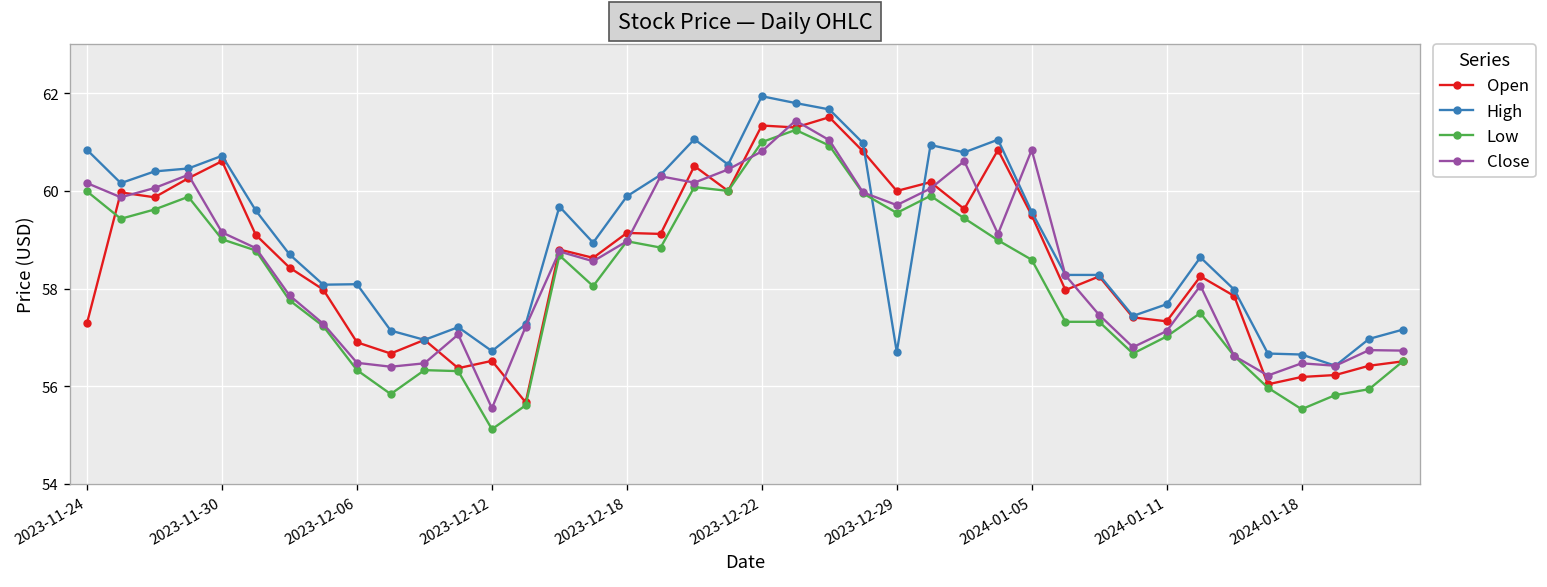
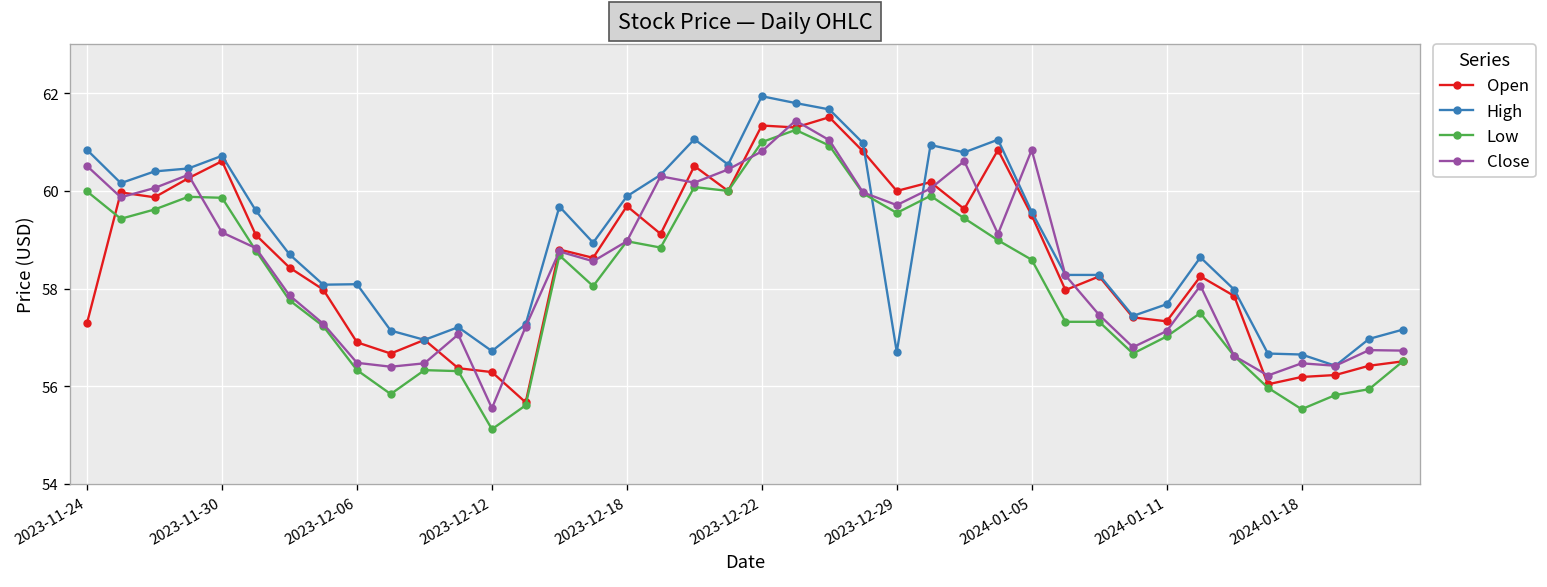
  {
    "Open": {
      "2023-11-24": 57.3,
      "2023-11-30": 60.6,
      "2023-12-06": 56.9,
-     "2023-12-12": 56.5,
-     "2023-12-18": 59.1,
+     "2023-12-12": 56.3,
+     "2023-12-18": 59.7,
      "2023-12-22": 61.3,
      "2023-12-29": 60.0,
      "2024-01-05": 59.5,
      "2024-01-11": 57.3,
      "2024-01-18": 56.2
    },
    "High": {
      "2023-11-24": 60.8,
      "2023-11-30": 60.7,
      "2023-12-06": 58.1,
      "2023-12-12": 56.7,
      "2023-12-18": 59.9,
      "2023-12-22": 61.9,
      "2023-12-29": 56.7,
      "2024-01-05": 59.6,
      "2024-01-11": 57.7,
      "2024-01-18": 56.7
    },
    "Low": {
      "2023-11-24": 60.0,
-     "2023-11-30": 59.0,
+     "2023-11-30": 59.9,
      "2023-12-06": 56.3,
      "2023-12-12": 55.1,
      "2023-12-22": 61.0,
      "2023-12-29": 59.6,
      "2024-01-05": 58.6,
      "2024-01-11": 57.0,
      "2024-01-18": 55.5
    },
    "Close": {
-     "2023-11-24": 60.2,
+     "2023-11-24": 60.5,
      "2023-11-30": 59.2,
      "2023-12-06": 56.5,
      "2023-12-12": 55.6,
      "2023-12-22": 60.8,
      "2023-12-29": 59.7,
      "2024-01-05": 60.8,
      "2024-01-11": 57.1,
      "2024-01-18": 56.5
    }
  }
